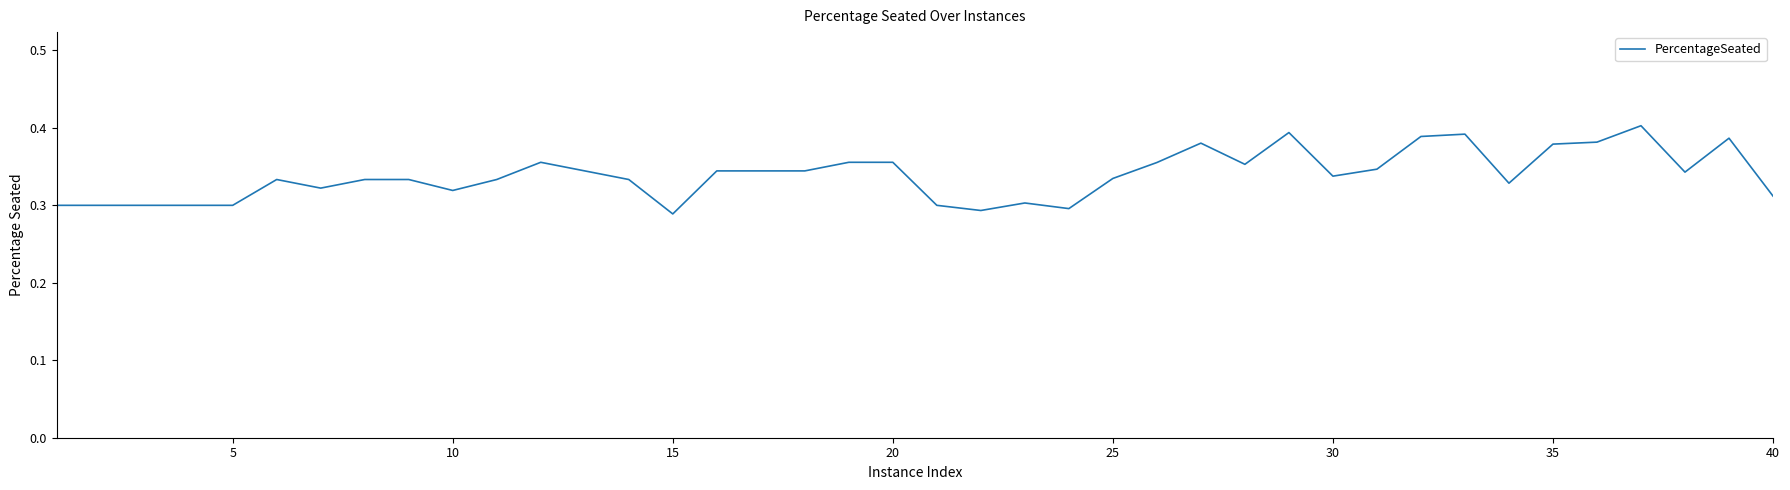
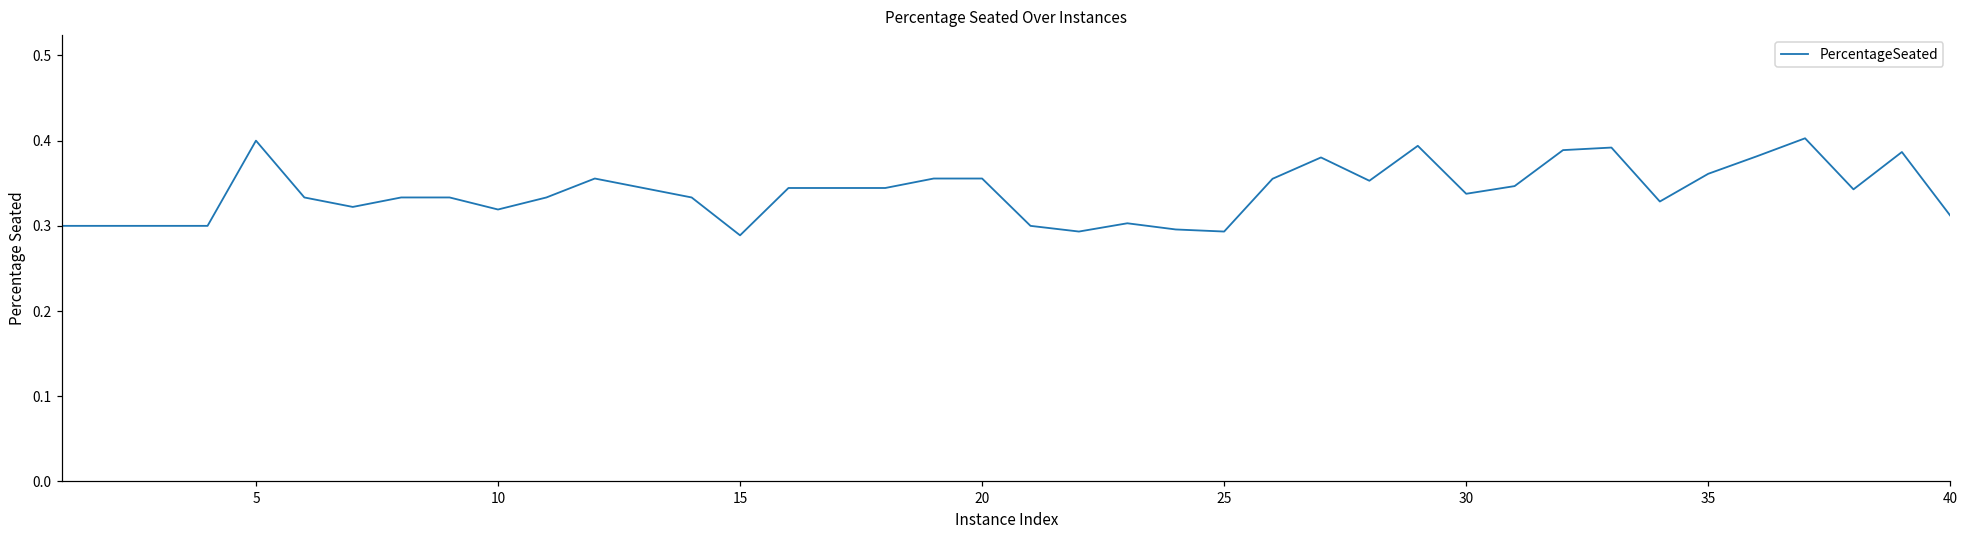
  {
-   "5": 0.3,
+   "5": 0.4,
    "10": 0.32,
    "15": 0.29,
    "20": 0.36,
-   "25": 0.33,
+   "25": 0.29,
    "30": 0.34,
-   "35": 0.38,
+   "35": 0.36,
    "40": 0.31
  }
